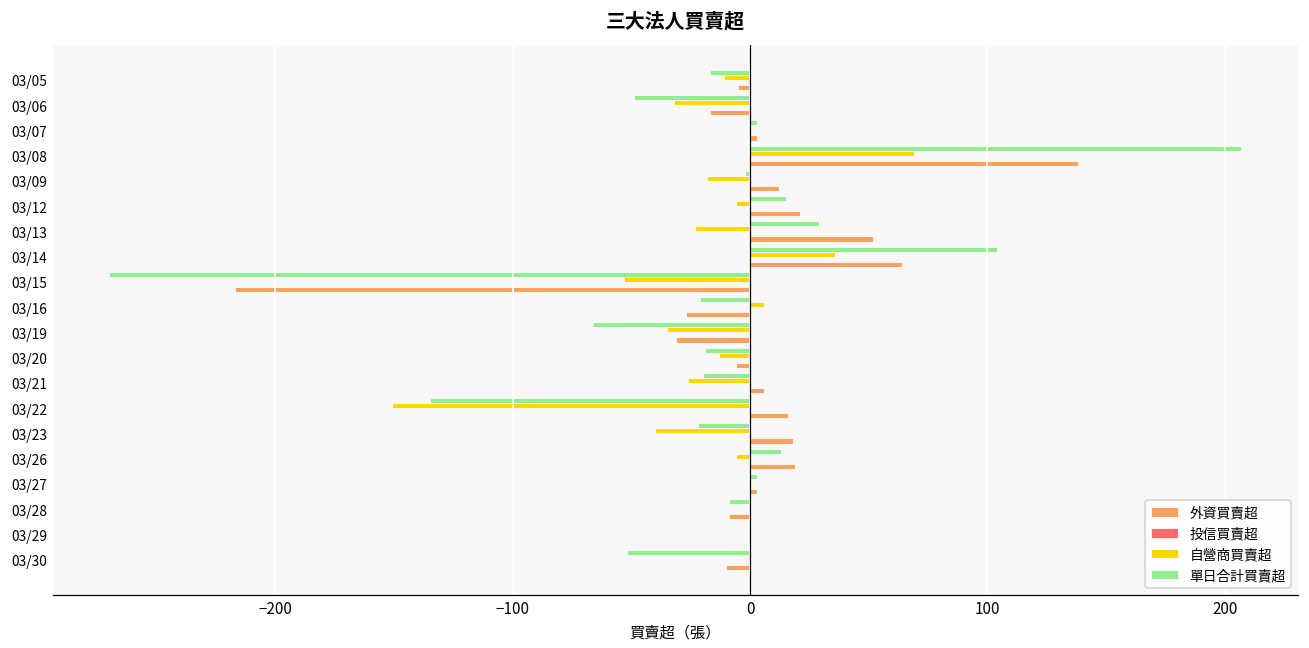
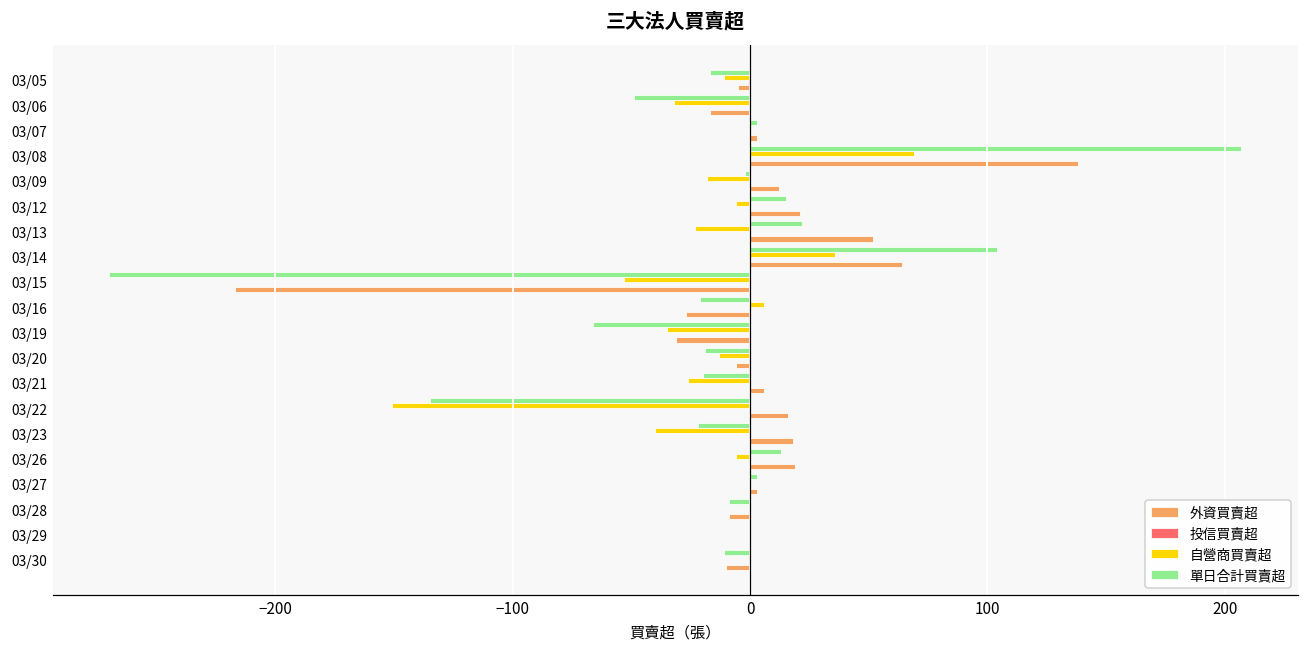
  {
    "自營商買賣超": {
      "03/05": -11,
      "03/06": -32,
      "03/07": 0,
      "03/08": 69,
      "03/09": -18,
      "03/12": -6,
      "03/13": -23,
      "03/14": 36,
      "03/15": -53,
      "03/16": 6,
      "03/19": -35,
      "03/20": -13,
      "03/21": -26,
      "03/22": -151,
      "03/23": -40,
      "03/26": -6,
      "03/27": 0,
      "03/28": 0,
      "03/29": 0
    },
    "單日合計買賣超": {
      "03/05": -17,
      "03/06": -49,
      "03/07": 3,
      "03/08": 207,
      "03/09": -2,
      "03/12": 15,
-     "03/13": 29,
+     "03/13": 22,
      "03/14": 104,
      "03/15": -270,
      "03/16": -21,
      "03/19": -66,
      "03/20": -19,
      "03/21": -20,
      "03/22": -135,
      "03/23": -22,
      "03/26": 13,
      "03/27": 3,
      "03/28": -9,
      "03/29": 0,
-     "03/30": -52
+     "03/30": -11
    }
  }
